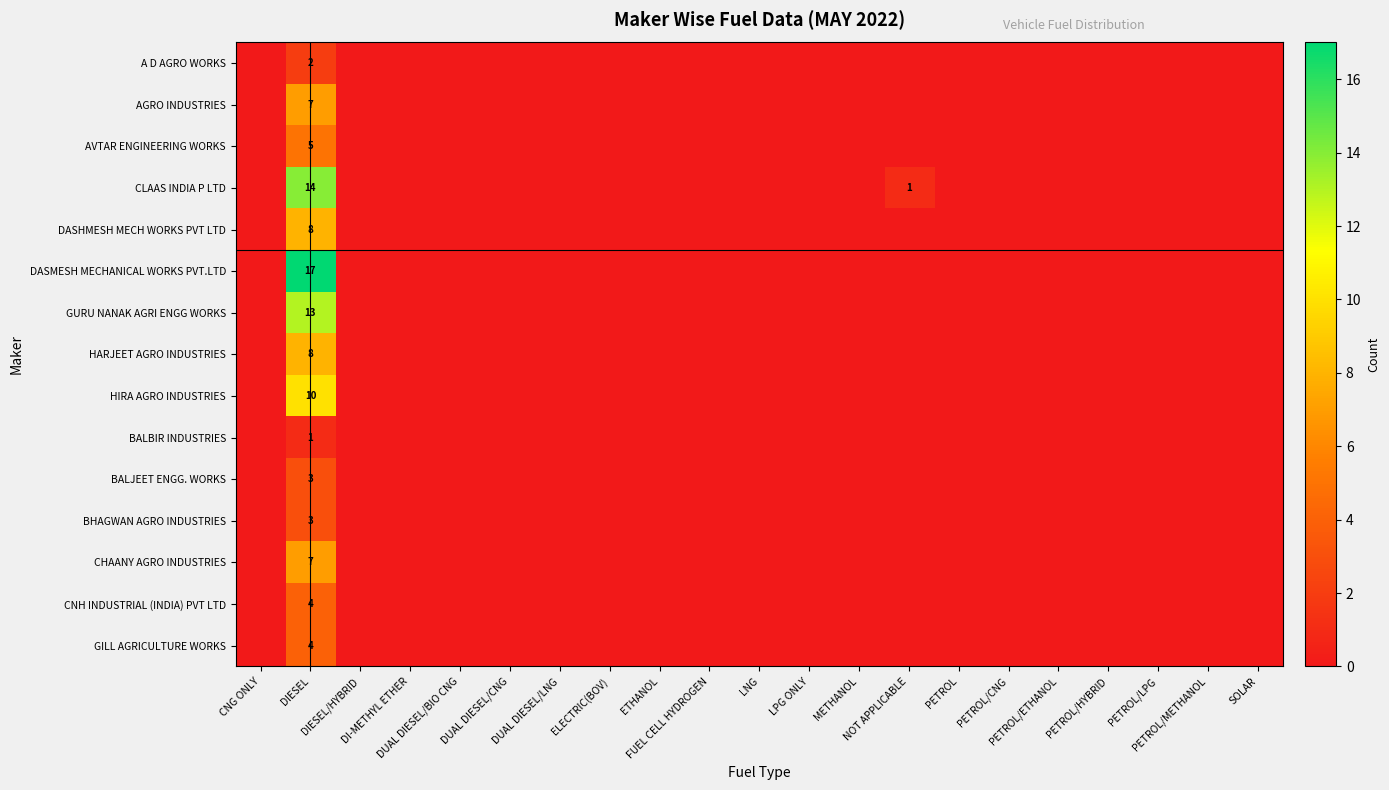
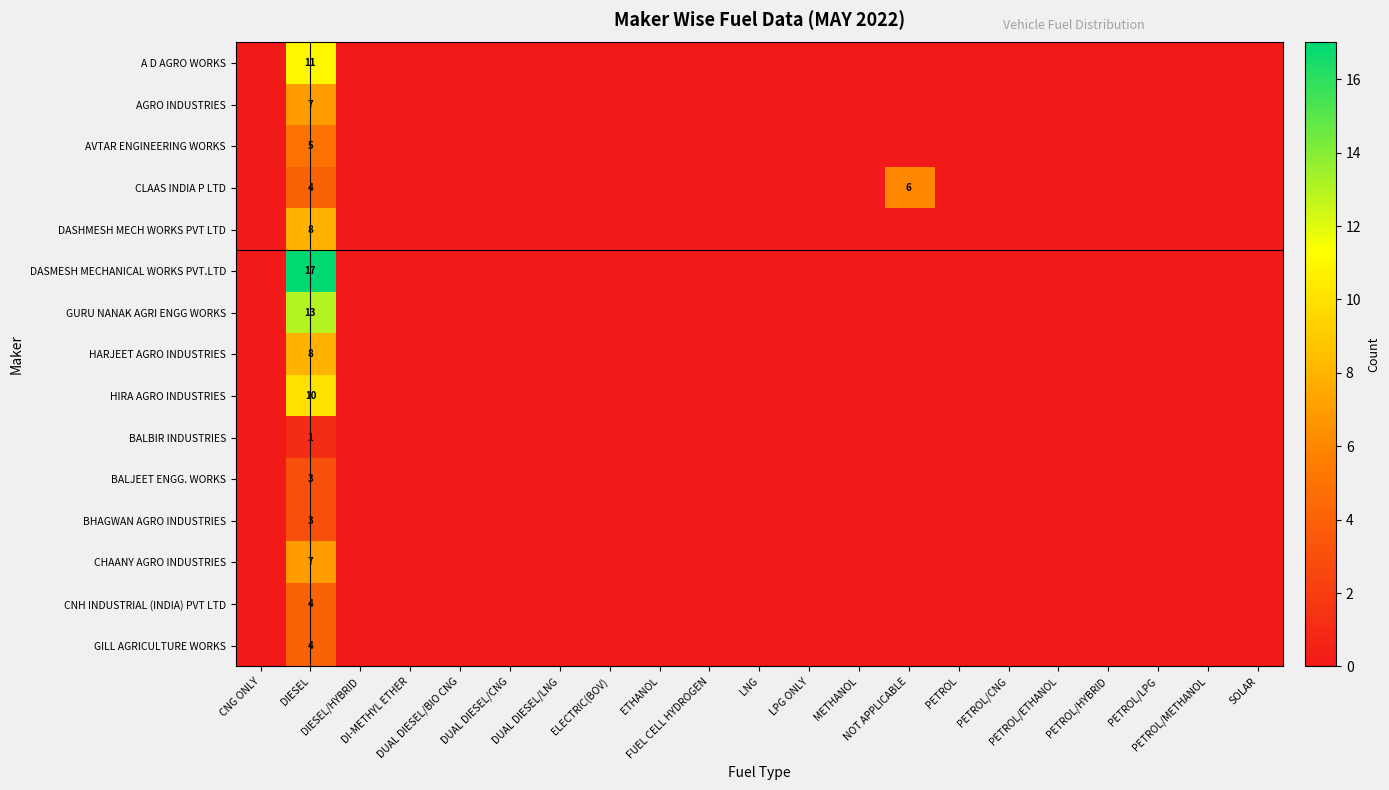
  {
    "A D AGRO WORKS": {
-     "DIESEL": 2
+     "DIESEL": 11
    },
    "AGRO INDUSTRIES": {
      "DIESEL": 7
    },
    "AVTAR ENGINEERING WORKS": {
      "DIESEL": 5
    },
    "CLAAS INDIA P LTD": {
-     "DIESEL": 14,
-     "NOT APPLICABLE": 1
+     "DIESEL": 4,
+     "NOT APPLICABLE": 6
    },
    "DASHMESH MECH WORKS PVT LTD": {
      "DIESEL": 8
    },
    "DASMESH MECHANICAL WORKS PVT.LTD": {
      "DIESEL": 17
    },
    "GURU NANAK AGRI ENGG WORKS": {
      "DIESEL": 13
    },
    "HARJEET AGRO INDUSTRIES": {
      "DIESEL": 8
    },
    "HIRA AGRO INDUSTRIES": {
      "DIESEL": 10
    },
    "BALBIR INDUSTRIES": {
      "DIESEL": 1
    },
    "BALJEET ENGG. WORKS": {
      "DIESEL": 3
    },
    "BHAGWAN AGRO INDUSTRIES": {
      "DIESEL": 3
    },
    "CHAANY AGRO INDUSTRIES": {
      "DIESEL": 7
    },
    "CNH INDUSTRIAL (INDIA) PVT LTD": {
      "DIESEL": 4
    },
    "GILL AGRICULTURE WORKS": {
      "DIESEL": 4
    }
  }
